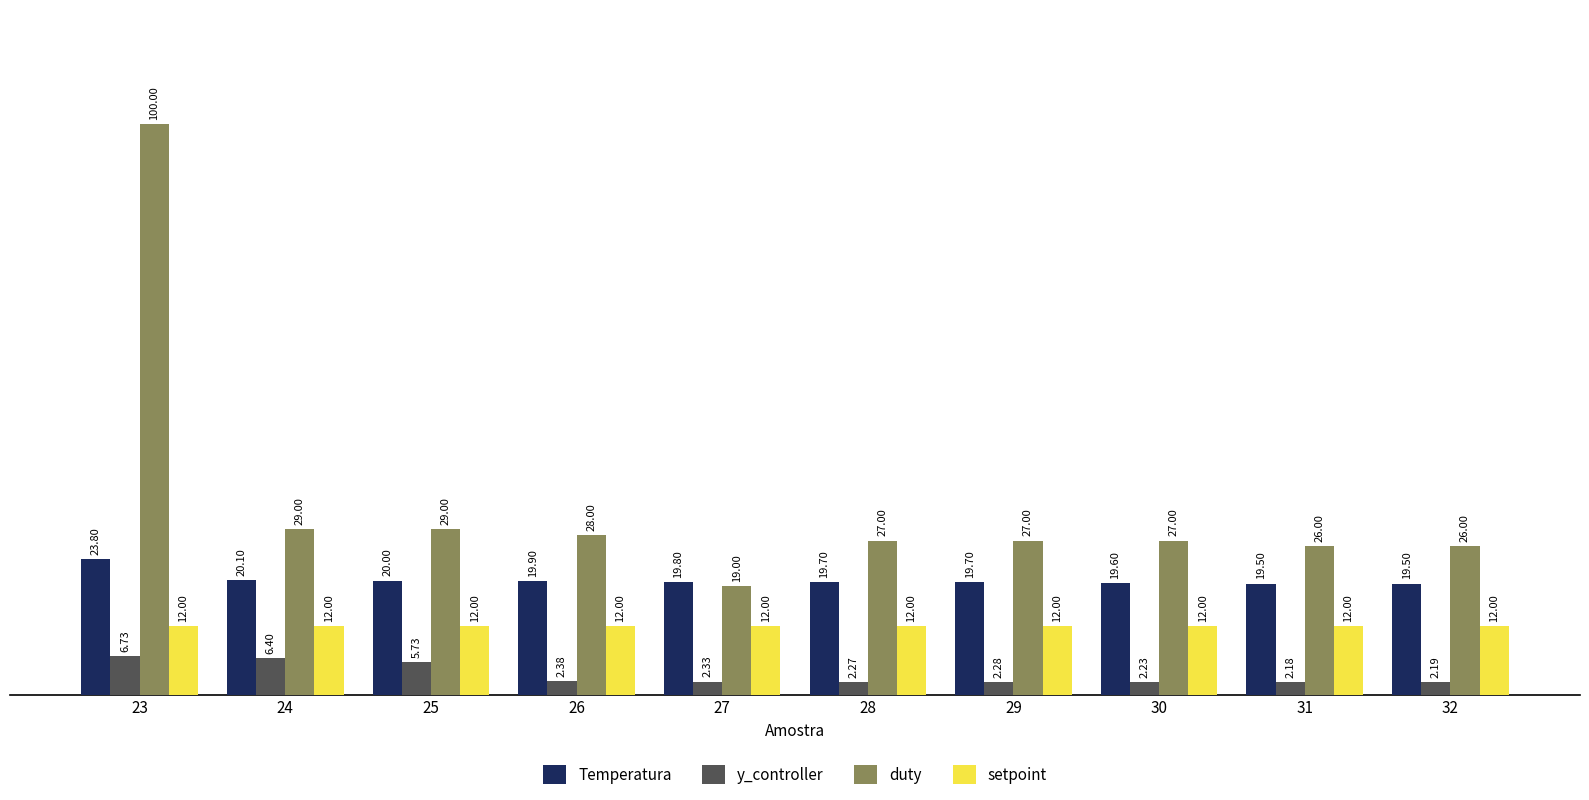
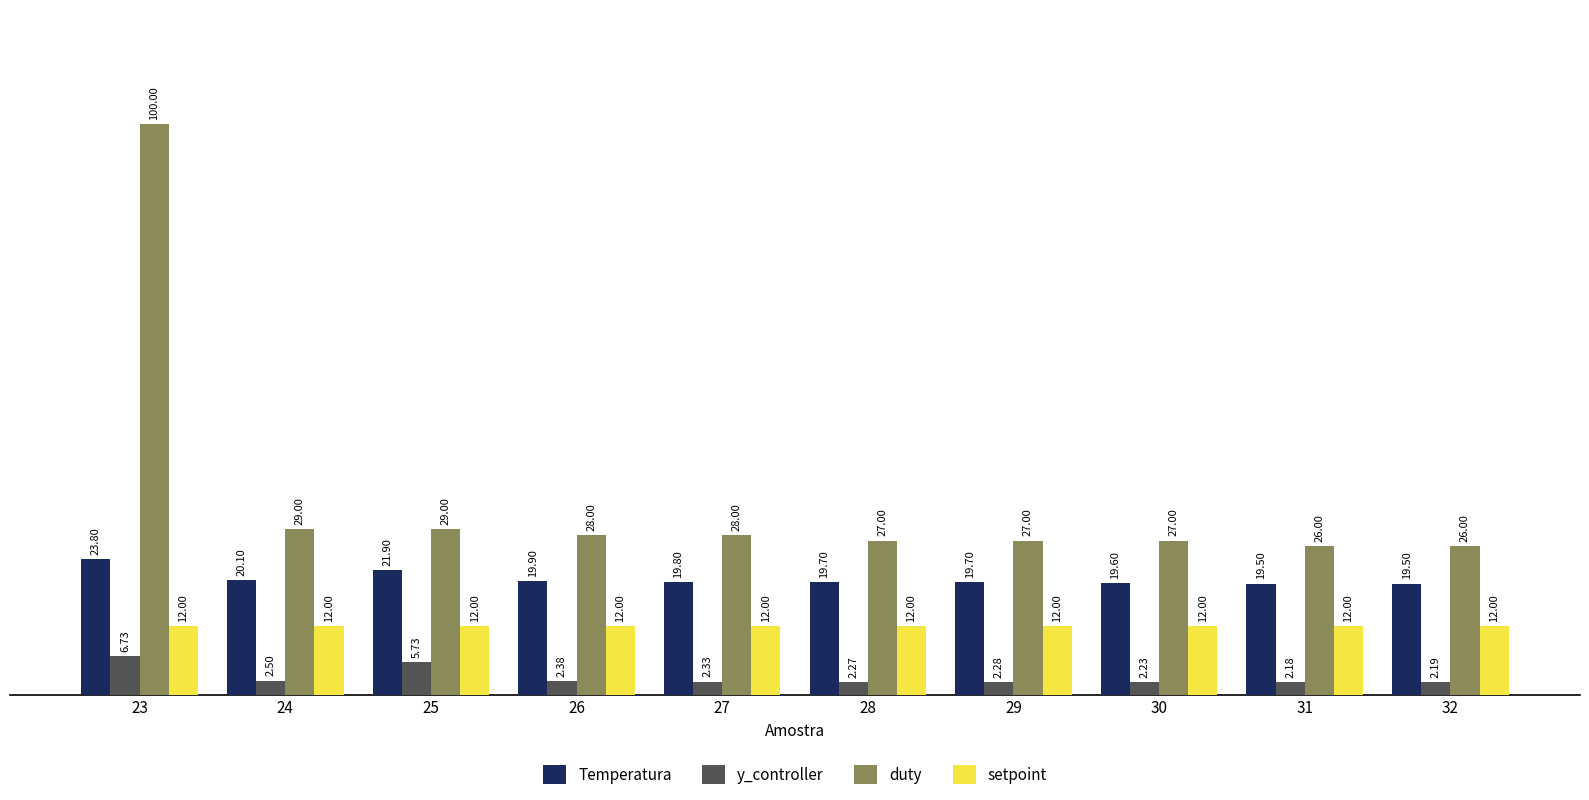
  {
    "Temperatura": {
      "23": 23.80,
      "24": 20.10,
-     "25": 20.00,
+     "25": 21.90,
      "26": 19.90,
      "27": 19.80,
      "28": 19.70,
      "29": 19.70,
      "30": 19.60,
      "31": 19.50,
      "32": 19.50
    },
    "y_controller": {
      "23": 6.73,
-     "24": 6.40,
+     "24": 2.50,
      "25": 5.73,
      "26": 2.38,
      "27": 2.33,
      "28": 2.27,
      "29": 2.28,
      "30": 2.23,
      "31": 2.18,
      "32": 2.19
    },
    "duty": {
      "23": 100.00,
      "24": 29.00,
      "25": 29.00,
      "26": 28.00,
-     "27": 19.00,
+     "27": 28.00,
      "28": 27.00,
      "29": 27.00,
      "30": 27.00,
      "31": 26.00,
      "32": 26.00
    },
    "setpoint": {
      "23": 12.00,
      "24": 12.00,
      "25": 12.00,
      "26": 12.00,
      "27": 12.00,
      "28": 12.00,
      "29": 12.00,
      "30": 12.00,
      "31": 12.00,
      "32": 12.00
    }
  }
